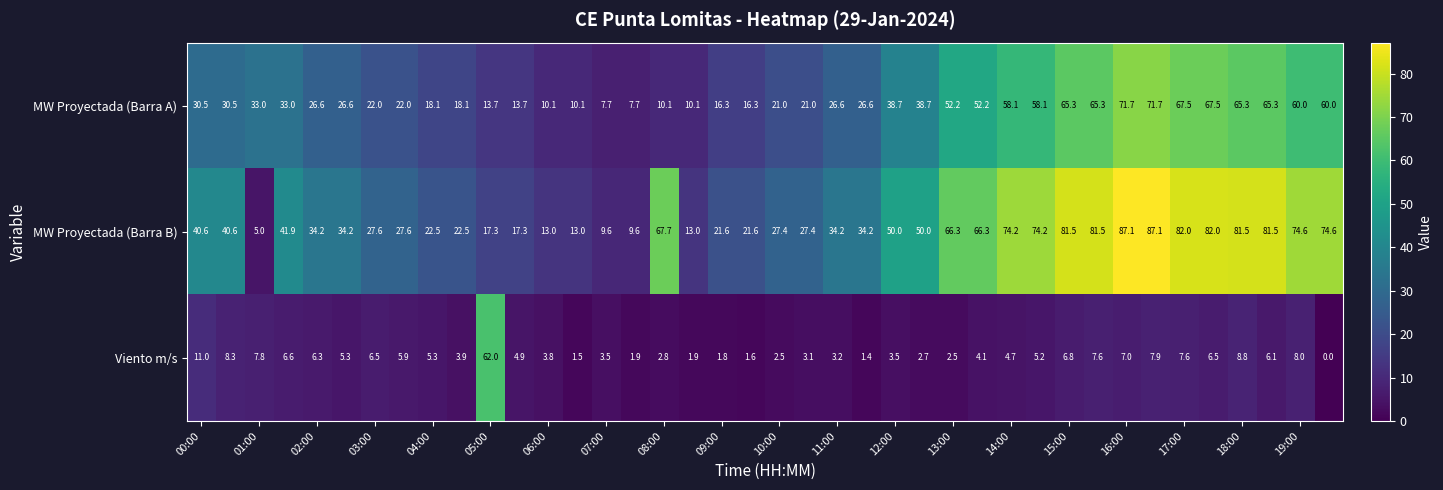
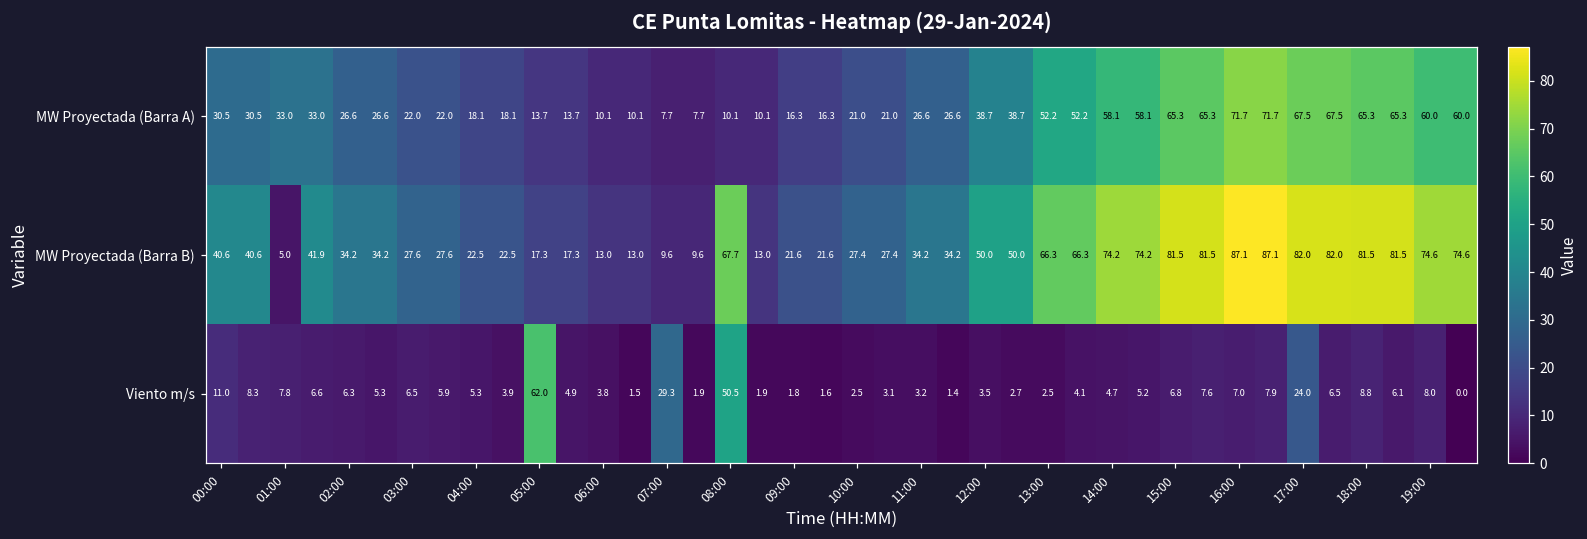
  {
    "MW Proyectada (Barra A)": {
      "00:00": 30.5,
      "01:00": 33.0,
      "02:00": 26.6,
      "03:00": 22.0,
      "04:00": 18.1,
      "05:00": 13.7,
      "06:00": 10.1,
      "07:00": 7.7,
      "08:00": 10.1,
      "09:00": 16.3,
      "10:00": 21.0,
      "11:00": 26.6,
      "12:00": 38.7,
      "13:00": 52.2,
      "14:00": 58.1,
      "15:00": 65.3,
      "16:00": 71.7,
      "17:00": 67.5,
      "18:00": 65.3,
      "19:00": 60.0
    },
    "MW Proyectada (Barra B)": {
      "00:00": 40.6,
      "01:00": 5.0,
      "02:00": 34.2,
      "03:00": 27.6,
      "04:00": 22.5,
      "05:00": 17.3,
      "06:00": 13.0,
      "07:00": 9.6,
      "08:00": 67.7,
      "09:00": 21.6,
      "10:00": 27.4,
      "11:00": 34.2,
      "12:00": 50.0,
      "13:00": 66.3,
      "14:00": 74.2,
      "15:00": 81.5,
      "16:00": 87.1,
      "17:00": 82.0,
      "18:00": 81.5,
      "19:00": 74.6
    },
    "Viento m/s": {
      "00:00": 11.0,
      "01:00": 7.8,
      "02:00": 6.3,
      "03:00": 6.5,
      "04:00": 5.3,
      "05:00": 62.0,
      "06:00": 3.8,
-     "07:00": 3.5,
-     "08:00": 2.8,
+     "07:00": 29.3,
+     "08:00": 50.5,
      "09:00": 1.8,
      "10:00": 2.5,
      "11:00": 3.2,
      "12:00": 3.5,
      "13:00": 2.5,
      "14:00": 4.7,
      "15:00": 6.8,
      "16:00": 7.0,
-     "17:00": 7.6,
+     "17:00": 24.0,
      "18:00": 8.8,
      "19:00": 8.0
    }
  }
